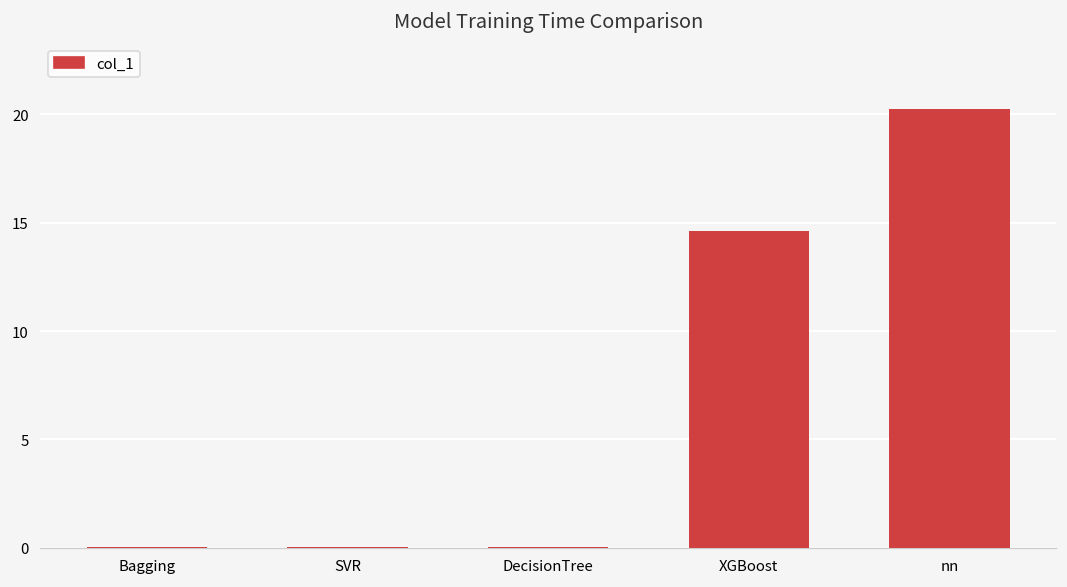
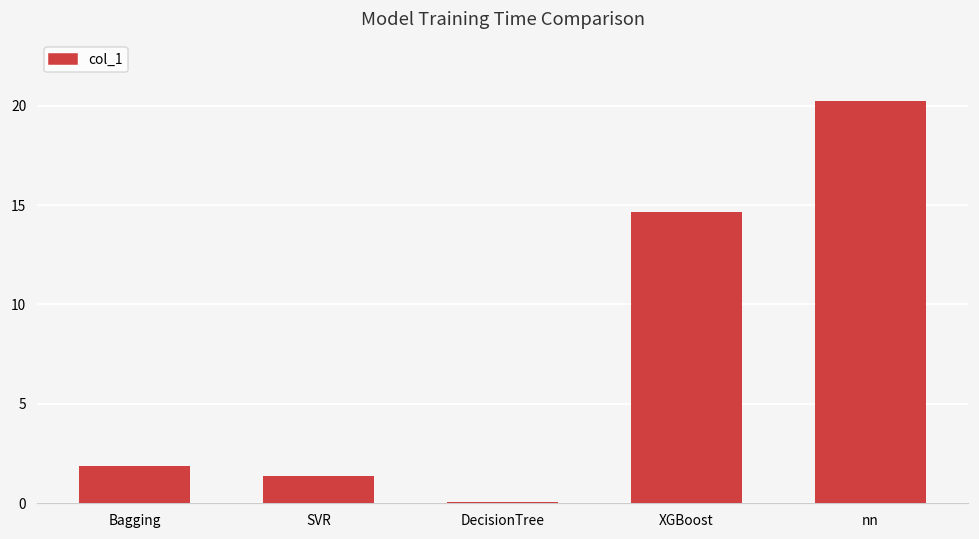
  {
-   "Bagging": 0.0,
-   "SVR": 0.0,
+   "Bagging": 1.8,
+   "SVR": 1.3,
    "XGBoost": 14.6,
    "nn": 20.2
  }
